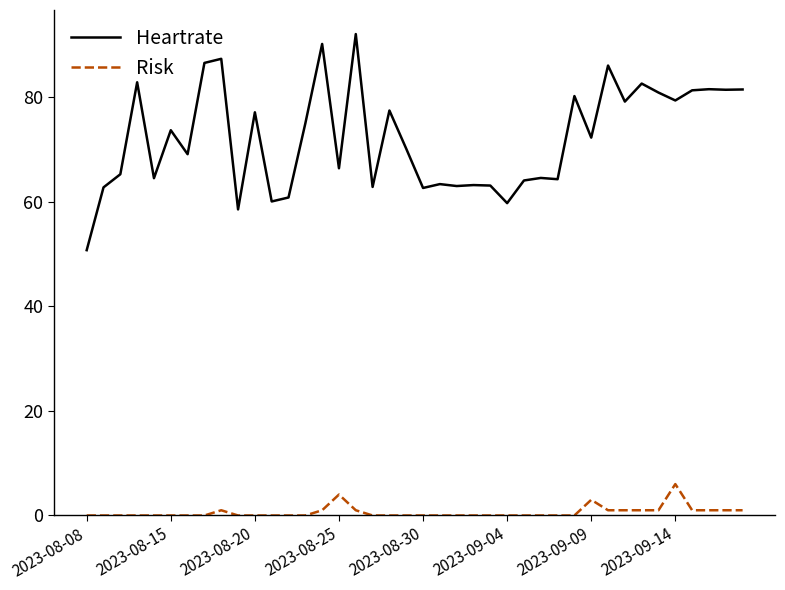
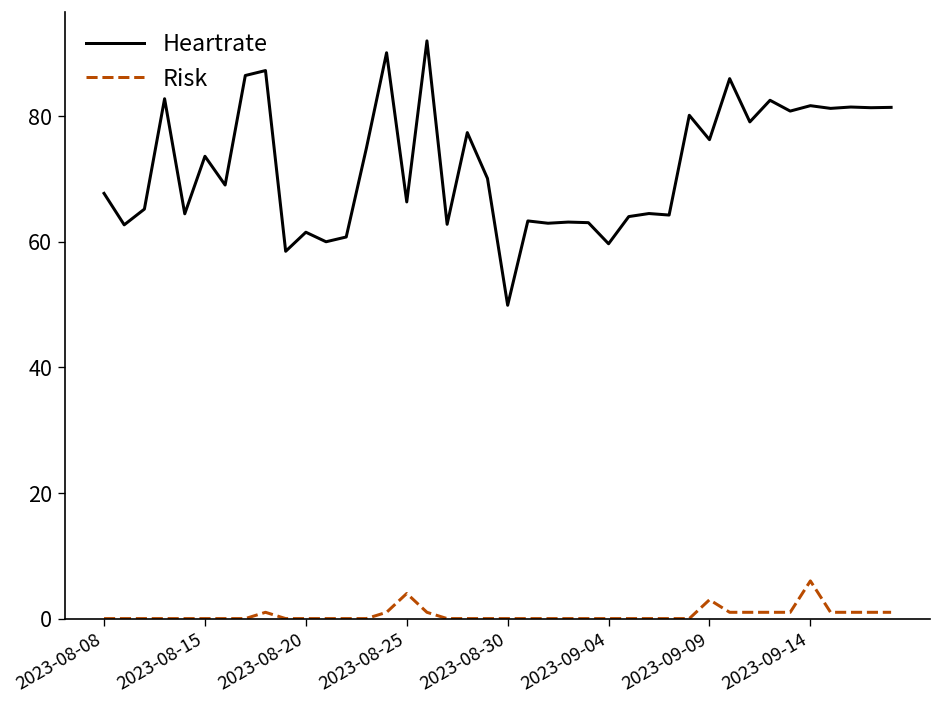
  {
    "Heartrate": {
-     "2023-08-08": 51,
+     "2023-08-08": 68,
      "2023-08-15": 74,
-     "2023-08-20": 77,
+     "2023-08-20": 62,
      "2023-08-25": 66,
-     "2023-08-30": 63,
+     "2023-08-30": 50,
      "2023-09-04": 60,
-     "2023-09-09": 72,
-     "2023-09-14": 79
+     "2023-09-09": 76,
+     "2023-09-14": 82
    },
    "Risk": {
      "2023-08-08": 0,
      "2023-08-15": 0,
      "2023-08-20": 0,
      "2023-08-25": 4,
      "2023-08-30": 0,
      "2023-09-04": 0,
      "2023-09-09": 3,
      "2023-09-14": 6
    }
  }
